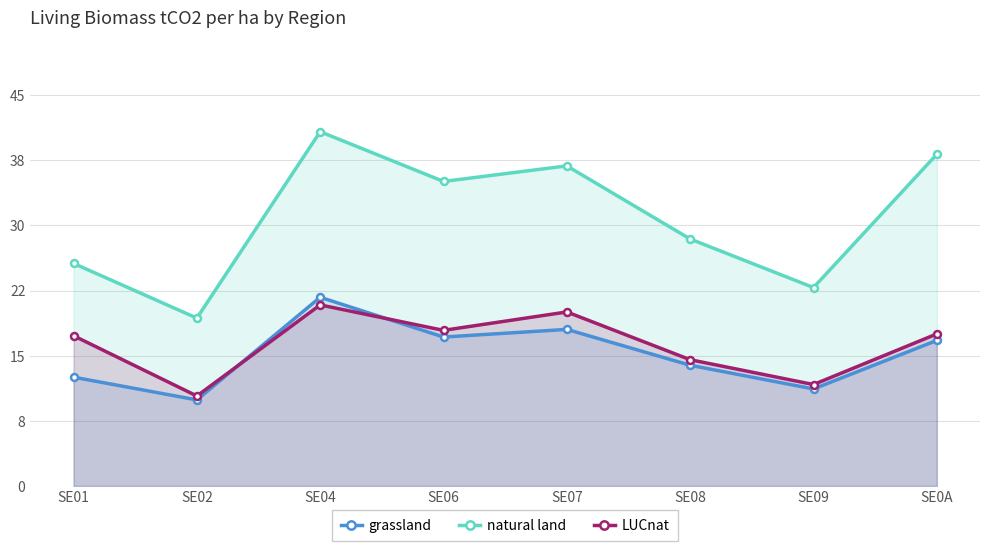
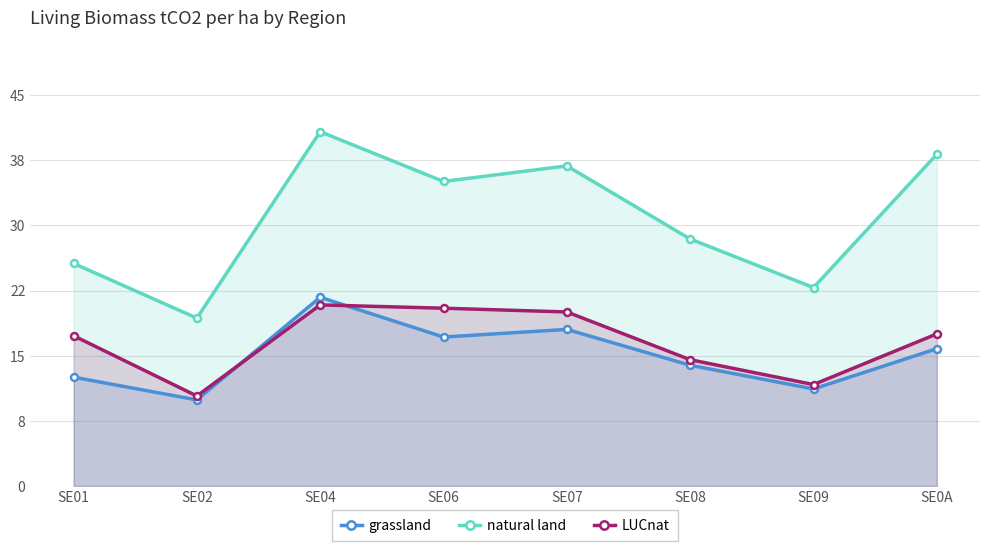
  {
    "grassland": {
      "SE01": 13,
      "SE02": 10,
      "SE04": 22,
      "SE06": 17,
      "SE07": 18,
      "SE08": 14,
      "SE09": 11,
-     "SE0A": 17
+     "SE0A": 16
    },
    "natural land": {
      "SE01": 26,
      "SE02": 19,
      "SE04": 41,
      "SE06": 35,
      "SE07": 37,
      "SE08": 28,
      "SE09": 23,
      "SE0A": 38
    },
    "LUCnat": {
      "SE01": 17,
      "SE02": 10,
      "SE04": 21,
-     "SE06": 18,
+     "SE06": 20,
      "SE07": 20,
      "SE08": 15,
      "SE09": 12,
      "SE0A": 18
    }
  }
